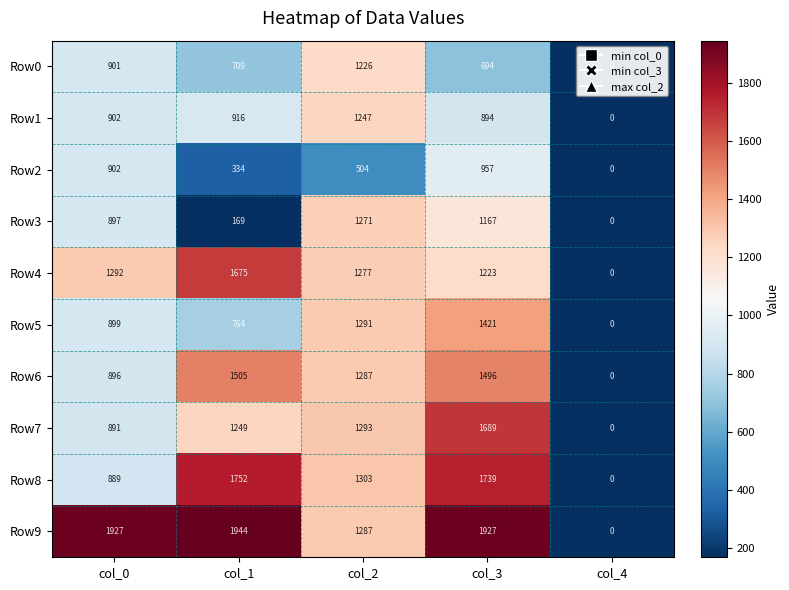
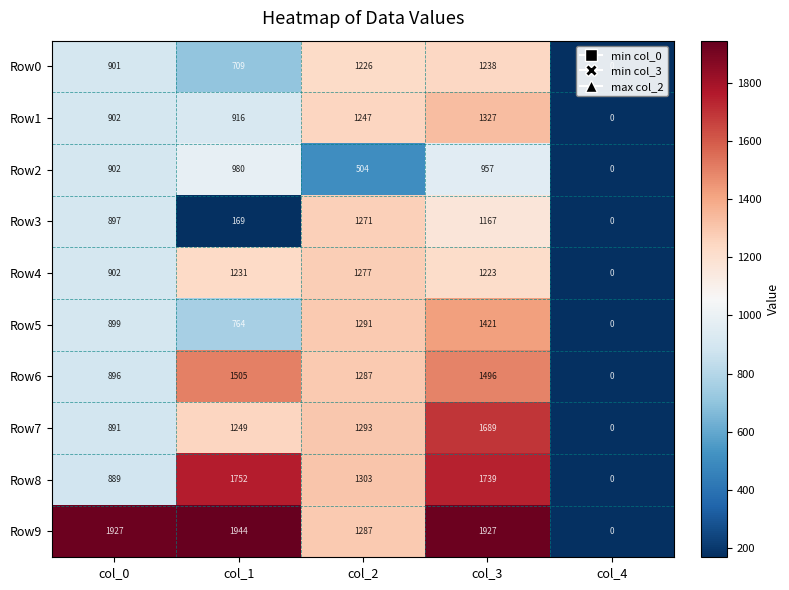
  {
    "Row0": {
      "col_0": 901,
      "col_1": 709,
      "col_2": 1226,
-     "col_3": 694
+     "col_3": 1238
    },
    "Row1": {
      "col_0": 902,
      "col_1": 916,
      "col_2": 1247,
-     "col_3": 894,
+     "col_3": 1327,
      "col_4": 0
    },
    "Row2": {
      "col_0": 902,
-     "col_1": 334,
+     "col_1": 980,
      "col_2": 504,
      "col_3": 957,
      "col_4": 0
    },
    "Row3": {
      "col_0": 897,
      "col_1": 169,
      "col_2": 1271,
      "col_3": 1167,
      "col_4": 0
    },
    "Row4": {
-     "col_0": 1292,
-     "col_1": 1675,
+     "col_0": 902,
+     "col_1": 1231,
      "col_2": 1277,
      "col_3": 1223,
      "col_4": 0
    },
    "Row5": {
      "col_0": 899,
      "col_1": 764,
      "col_2": 1291,
      "col_3": 1421,
      "col_4": 0
    },
    "Row6": {
      "col_0": 896,
      "col_1": 1505,
      "col_2": 1287,
      "col_3": 1496,
      "col_4": 0
    },
    "Row7": {
      "col_0": 891,
      "col_1": 1249,
      "col_2": 1293,
      "col_3": 1689,
      "col_4": 0
    },
    "Row8": {
      "col_0": 889,
      "col_1": 1752,
      "col_2": 1303,
      "col_3": 1739,
      "col_4": 0
    },
    "Row9": {
      "col_0": 1927,
      "col_1": 1944,
      "col_2": 1287,
      "col_3": 1927,
      "col_4": 0
    }
  }
